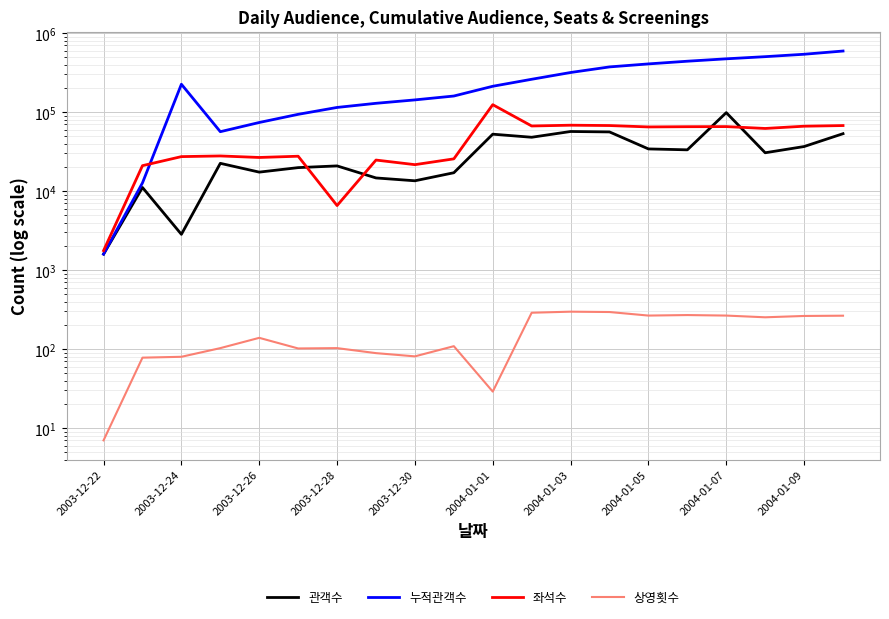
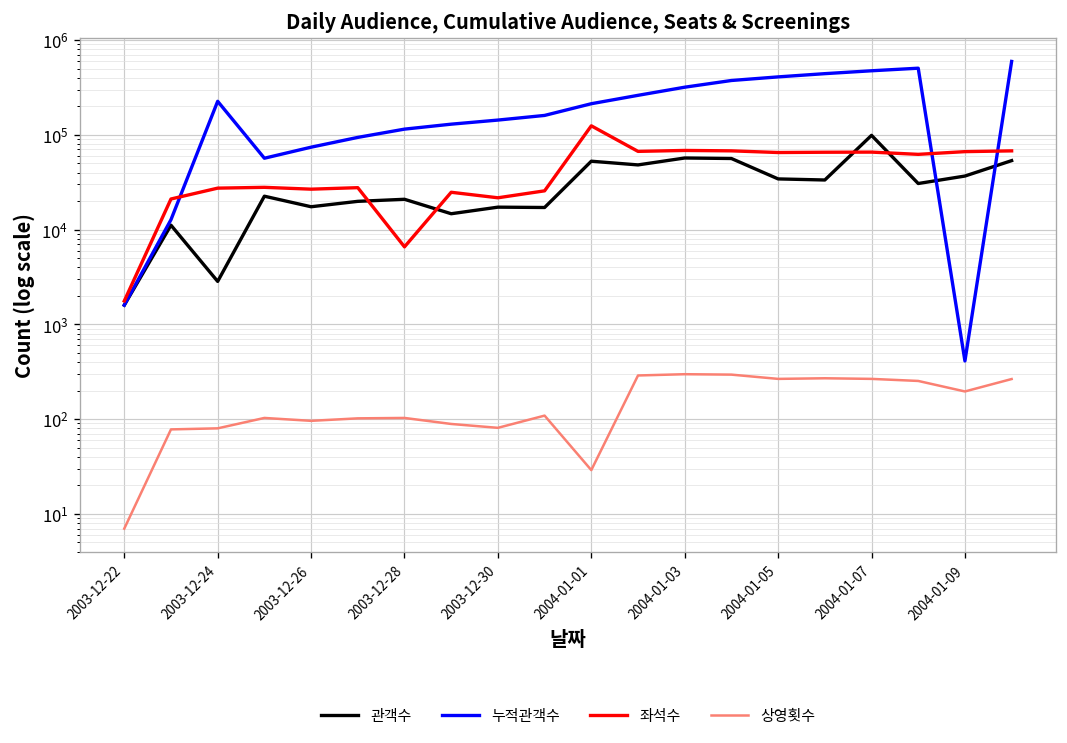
  {
    "관객수": {
      "2003-12-24": 2800,
      "2003-12-26": 17000,
      "2003-12-28": 21000,
-     "2003-12-30": 14000,
+     "2003-12-30": 17000,
      "2004-01-01": 50000,
      "2004-01-03": 60000,
      "2004-01-05": 34000,
      "2004-01-07": 100000,
      "2004-01-09": 40000
    },
    "누적관객수": {
      "2003-12-24": 230000,
      "2003-12-26": 70000,
      "2003-12-28": 110000,
      "2003-12-30": 140000,
      "2004-01-01": 210000,
      "2004-01-03": 320000,
      "2004-01-05": 400000,
      "2004-01-07": 500000,
-     "2004-01-09": 500000
+     "2004-01-09": 400
    },
    "좌석수": {
      "2003-12-22": 1800,
      "2003-12-24": 27000,
      "2003-12-26": 27000,
      "2003-12-28": 7000,
      "2003-12-30": 22000,
      "2004-01-01": 120000,
      "2004-01-03": 70000,
      "2004-01-05": 60000,
      "2004-01-07": 70000,
      "2004-01-09": 70000
    },
    "상영횟수": {
      "2003-12-22": 7,
      "2003-12-24": 80,
-     "2003-12-26": 140,
+     "2003-12-26": 100,
      "2003-12-28": 100,
      "2003-12-30": 80,
      "2004-01-01": 29,
      "2004-01-03": 300,
      "2004-01-05": 270,
      "2004-01-07": 270,
-     "2004-01-09": 260
+     "2004-01-09": 200
    }
  }
